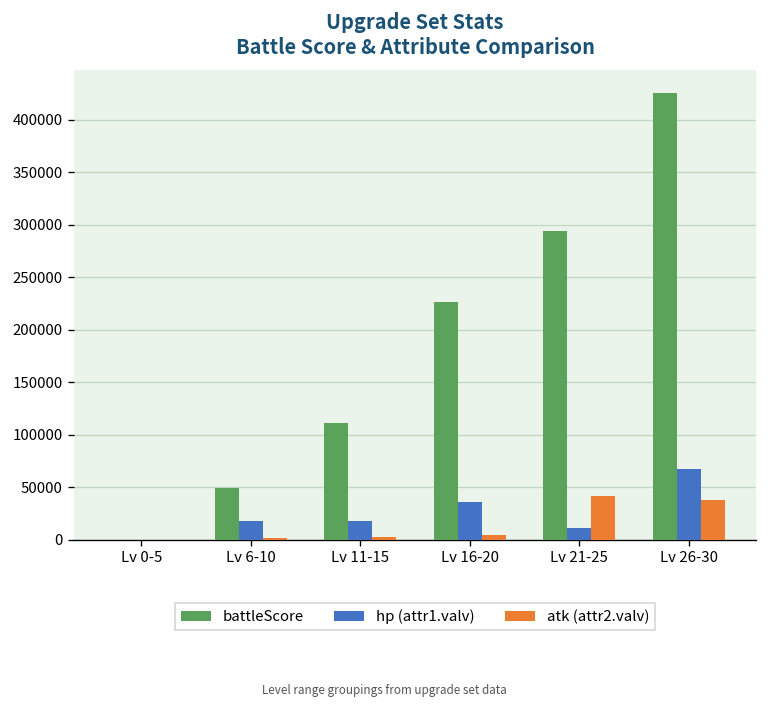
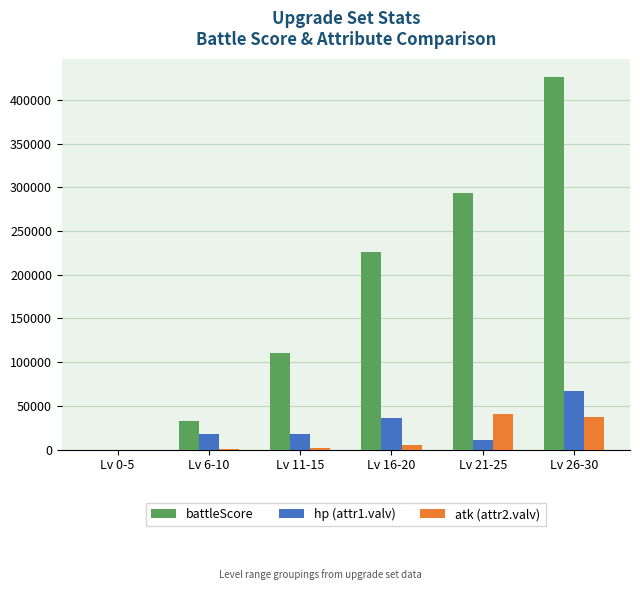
  {
    "battleScore": {
      "Lv 0-5": 0,
-     "Lv 6-10": 50000,
+     "Lv 6-10": 30000,
      "Lv 11-15": 110000,
      "Lv 16-20": 230000,
      "Lv 21-25": 290000,
      "Lv 26-30": 430000
    },
    "hp (attr1.valv)": {
      "Lv 0-5": 0,
      "Lv 6-10": 20000,
      "Lv 11-15": 20000,
      "Lv 16-20": 40000,
      "Lv 21-25": 10000,
      "Lv 26-30": 70000
    },
    "atk (attr2.valv)": {
      "Lv 0-5": 0,
      "Lv 16-20": 0,
      "Lv 21-25": 40000,
      "Lv 26-30": 40000
    }
  }
